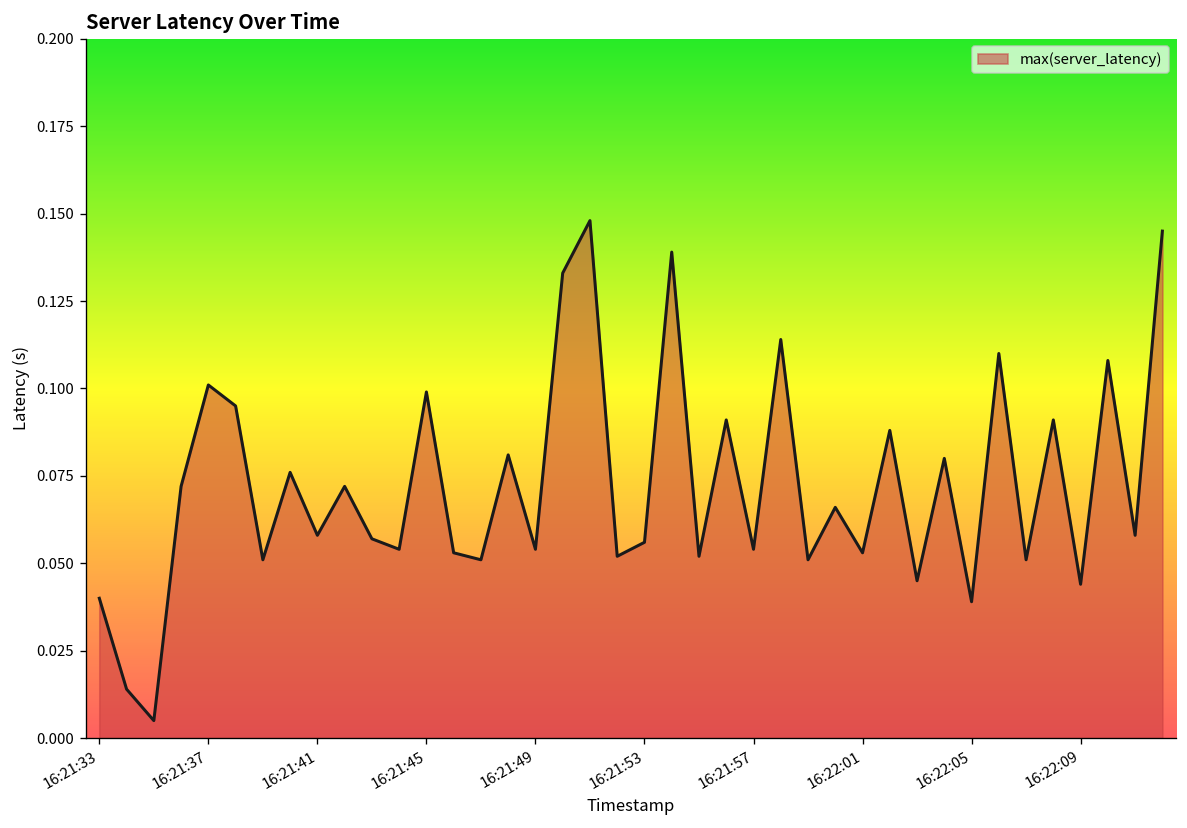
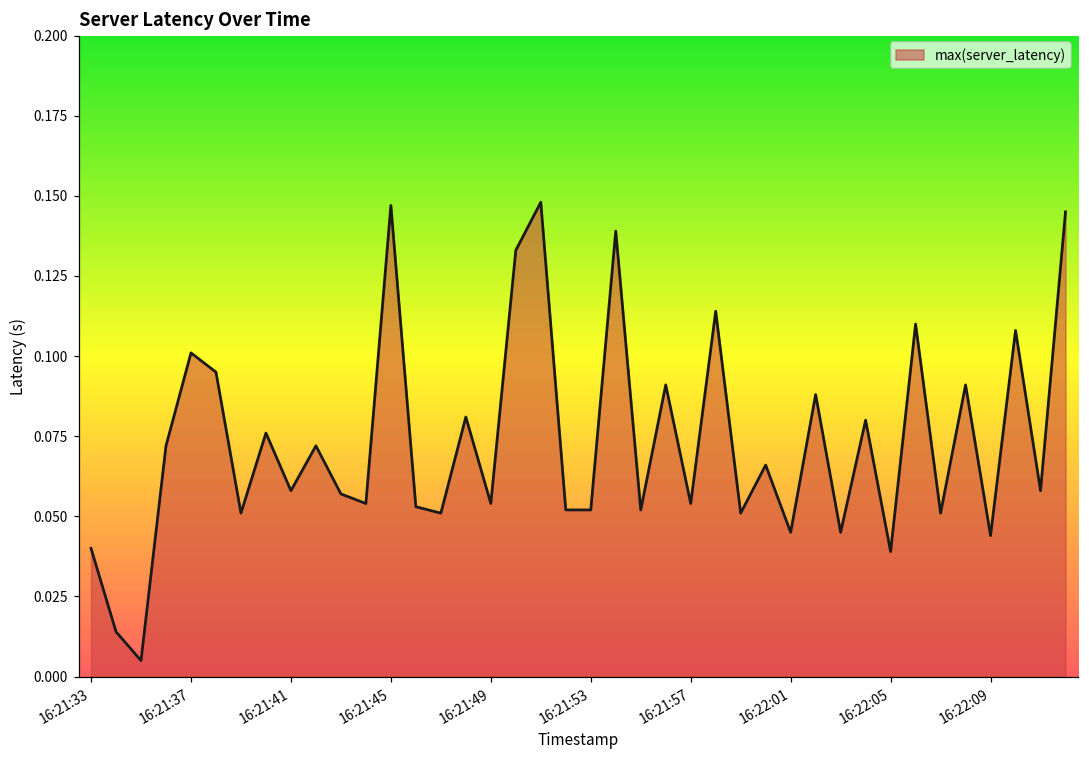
  {
    "16:21:33": 0.040,
    "16:21:37": 0.101,
    "16:21:41": 0.058,
-   "16:21:45": 0.099,
+   "16:21:45": 0.147,
    "16:21:49": 0.054,
-   "16:21:53": 0.056,
+   "16:21:53": 0.052,
    "16:21:57": 0.054,
-   "16:22:01": 0.053,
+   "16:22:01": 0.045,
    "16:22:05": 0.039,
    "16:22:09": 0.044
  }
